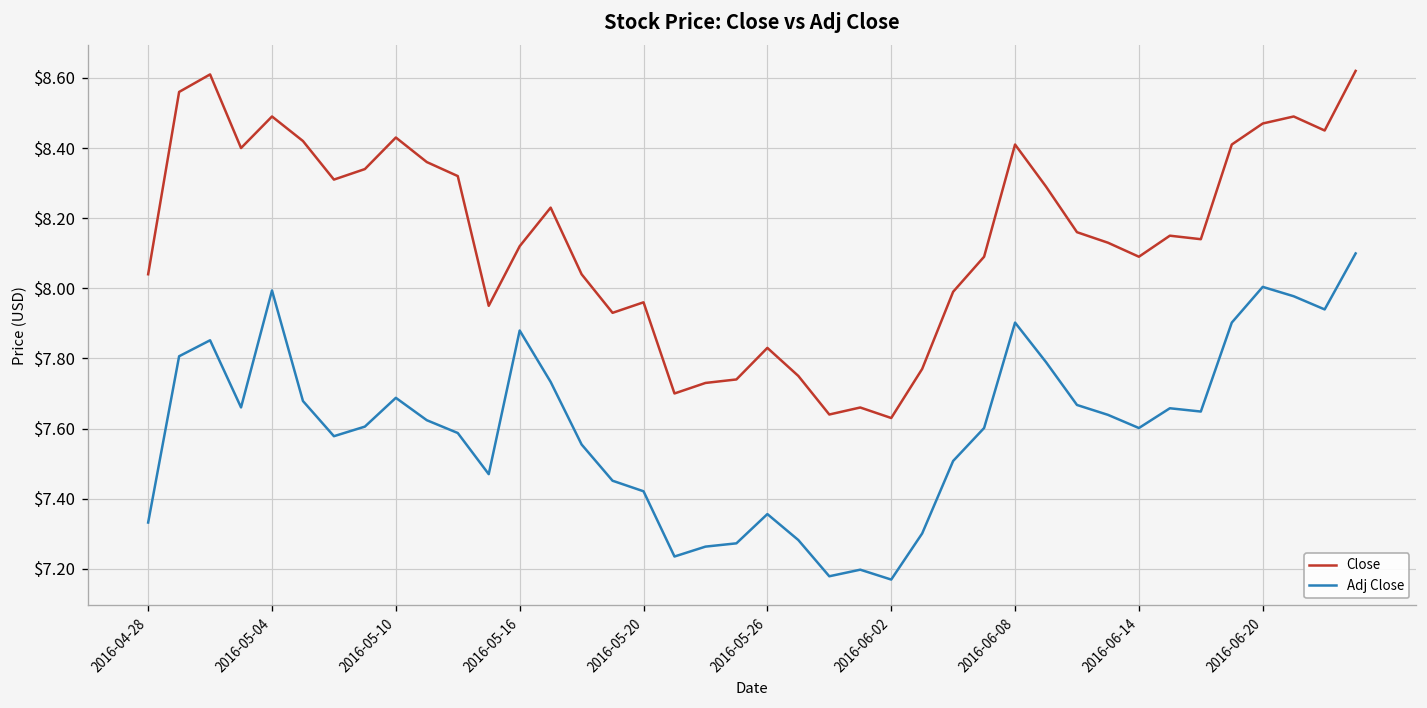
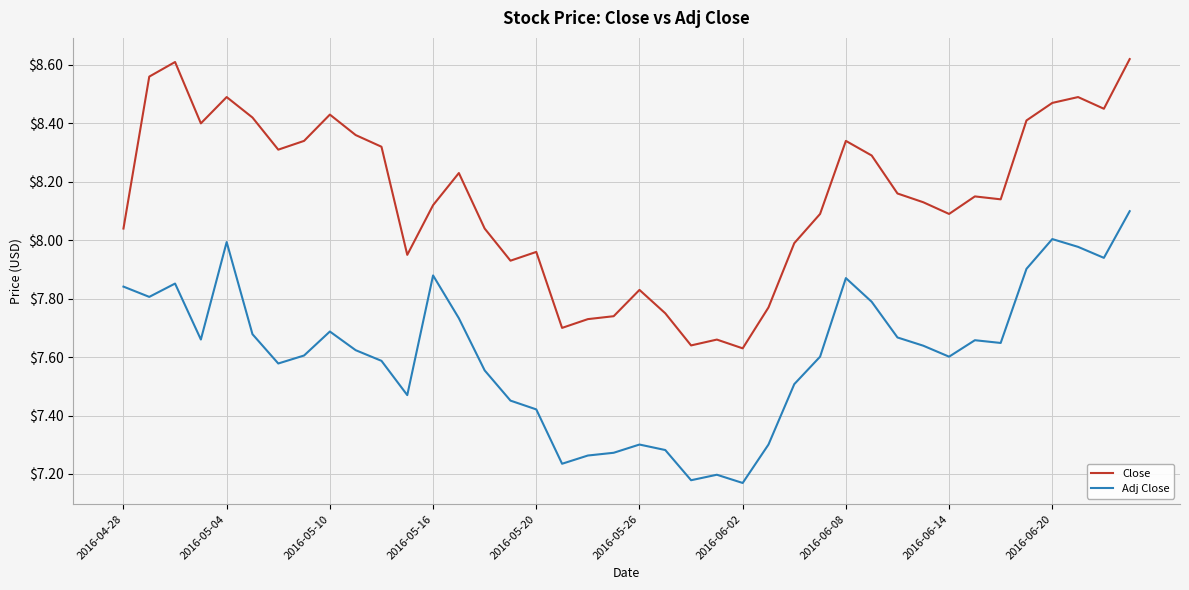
  {
    "Close": {
      "2016-04-28": "$8.04",
      "2016-05-04": "$8.49",
      "2016-05-10": "$8.43",
      "2016-05-16": "$8.12",
      "2016-05-20": "$7.96",
      "2016-05-26": "$7.83",
      "2016-06-02": "$7.63",
-     "2016-06-08": "$8.41",
+     "2016-06-08": "$8.34",
      "2016-06-14": "$8.09",
      "2016-06-20": "$8.47"
    },
    "Adj Close": {
-     "2016-04-28": "$7.33",
+     "2016-04-28": "$7.84",
      "2016-05-04": "$7.99",
      "2016-05-10": "$7.69",
      "2016-05-16": "$7.88",
      "2016-05-20": "$7.42",
-     "2016-05-26": "$7.36",
+     "2016-05-26": "$7.30",
      "2016-06-02": "$7.17",
-     "2016-06-08": "$7.90",
+     "2016-06-08": "$7.87",
      "2016-06-14": "$7.60",
      "2016-06-20": "$8.00"
    }
  }
